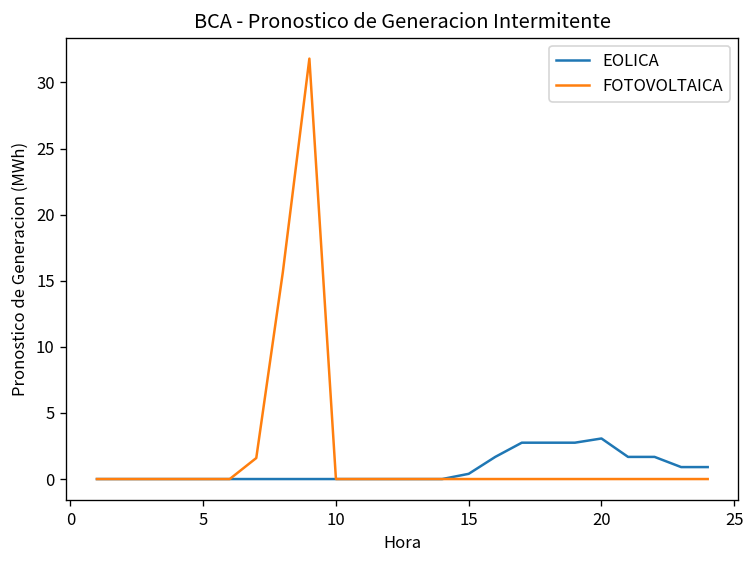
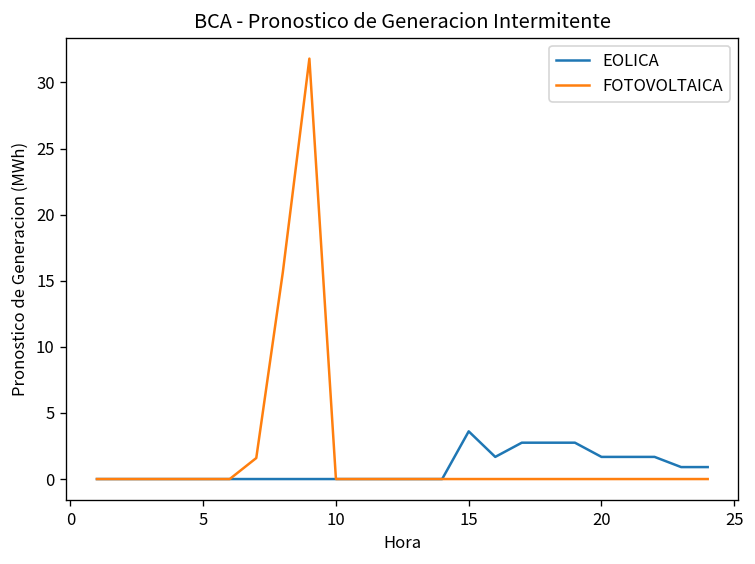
  {
    "EOLICA": {
-     "15": 0.4,
-     "20": 3.1
+     "15": 3.6,
+     "20": 1.7
    },
    "FOTOVOLTAICA": {
      "15": 0.0,
      "20": 0.0
    }
  }
